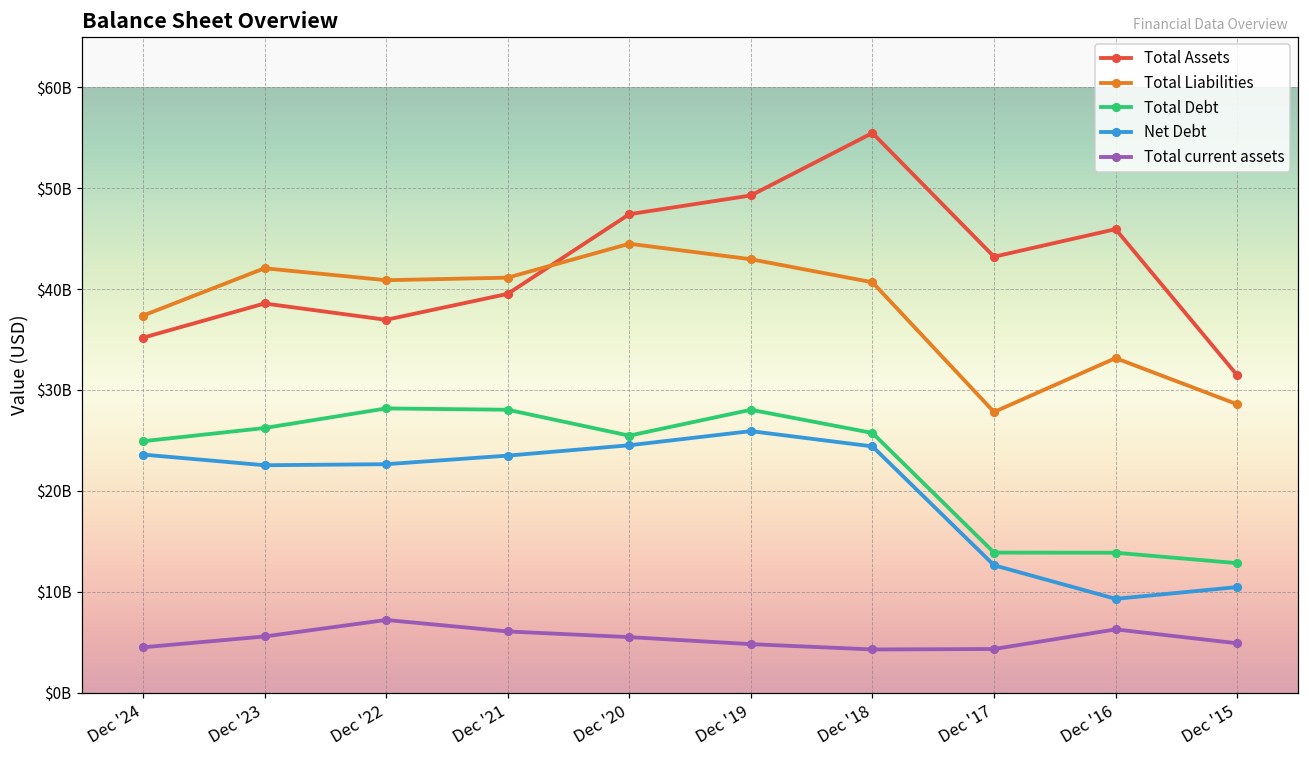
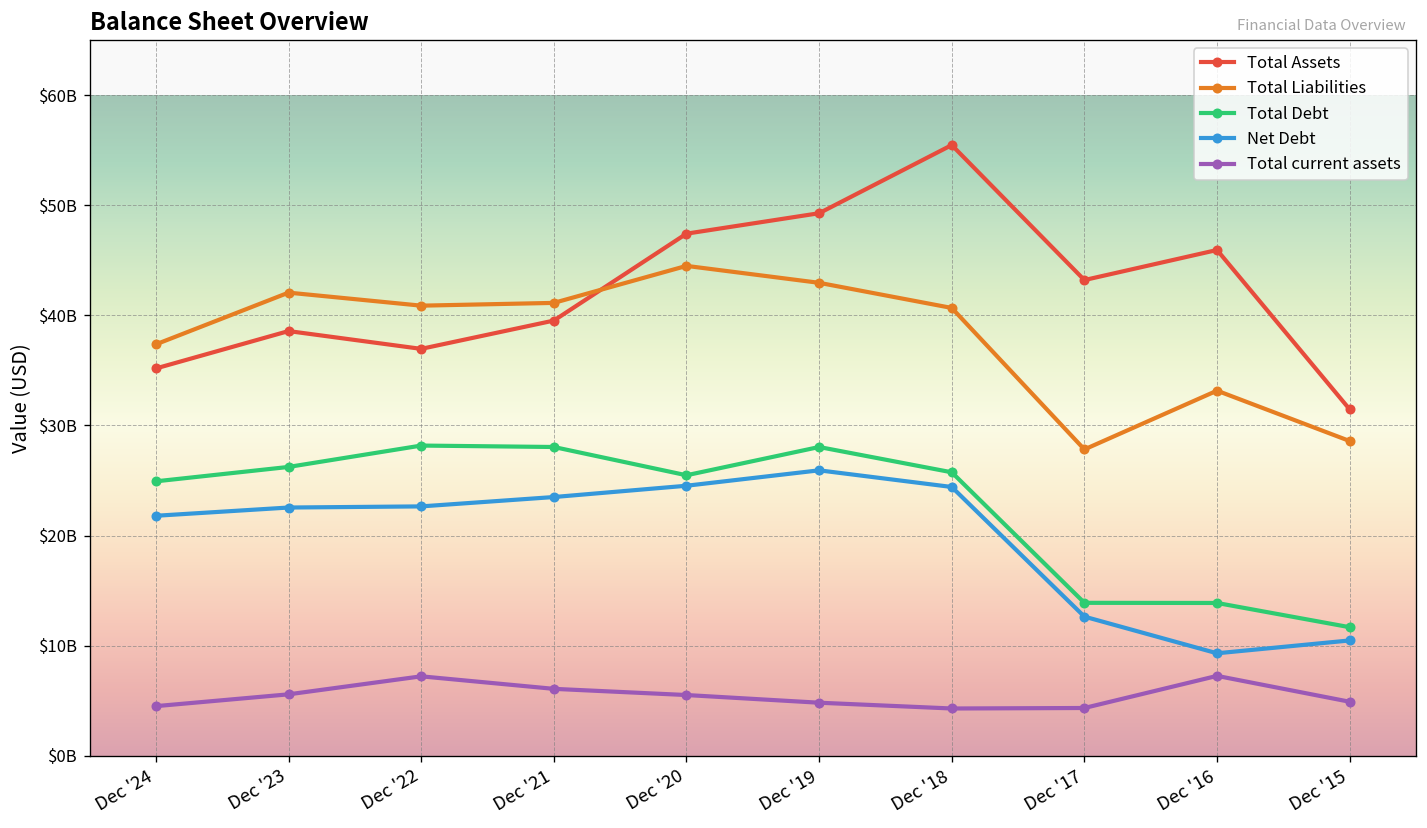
  {
    "Total Debt": {
      "Dec '24": "$25000000000",
      "Dec '23": "$26000000000",
      "Dec '22": "$28000000000",
      "Dec '21": "$28000000000",
      "Dec '20": "$25000000000",
      "Dec '19": "$28000000000",
      "Dec '18": "$26000000000",
      "Dec '17": "$14000000000",
      "Dec '16": "$14000000000",
-     "Dec '15": "$13000000000"
+     "Dec '15": "$12000000000"
    },
    "Net Debt": {
-     "Dec '24": "$24000000000",
+     "Dec '24": "$22000000000",
      "Dec '23": "$23000000000",
      "Dec '22": "$23000000000",
      "Dec '21": "$24000000000",
      "Dec '20": "$25000000000",
      "Dec '19": "$26000000000",
      "Dec '18": "$24000000000",
      "Dec '17": "$13000000000",
      "Dec '16": "$9000000000",
      "Dec '15": "$10000000000"
    },
    "Total current assets": {
      "Dec '24": "$5000000000",
      "Dec '23": "$6000000000",
      "Dec '22": "$7000000000",
      "Dec '21": "$6000000000",
      "Dec '20": "$6000000000",
      "Dec '19": "$5000000000",
      "Dec '18": "$4000000000",
      "Dec '17": "$4000000000",
-     "Dec '16": "$6000000000",
+     "Dec '16": "$7000000000",
      "Dec '15": "$5000000000"
    }
  }
